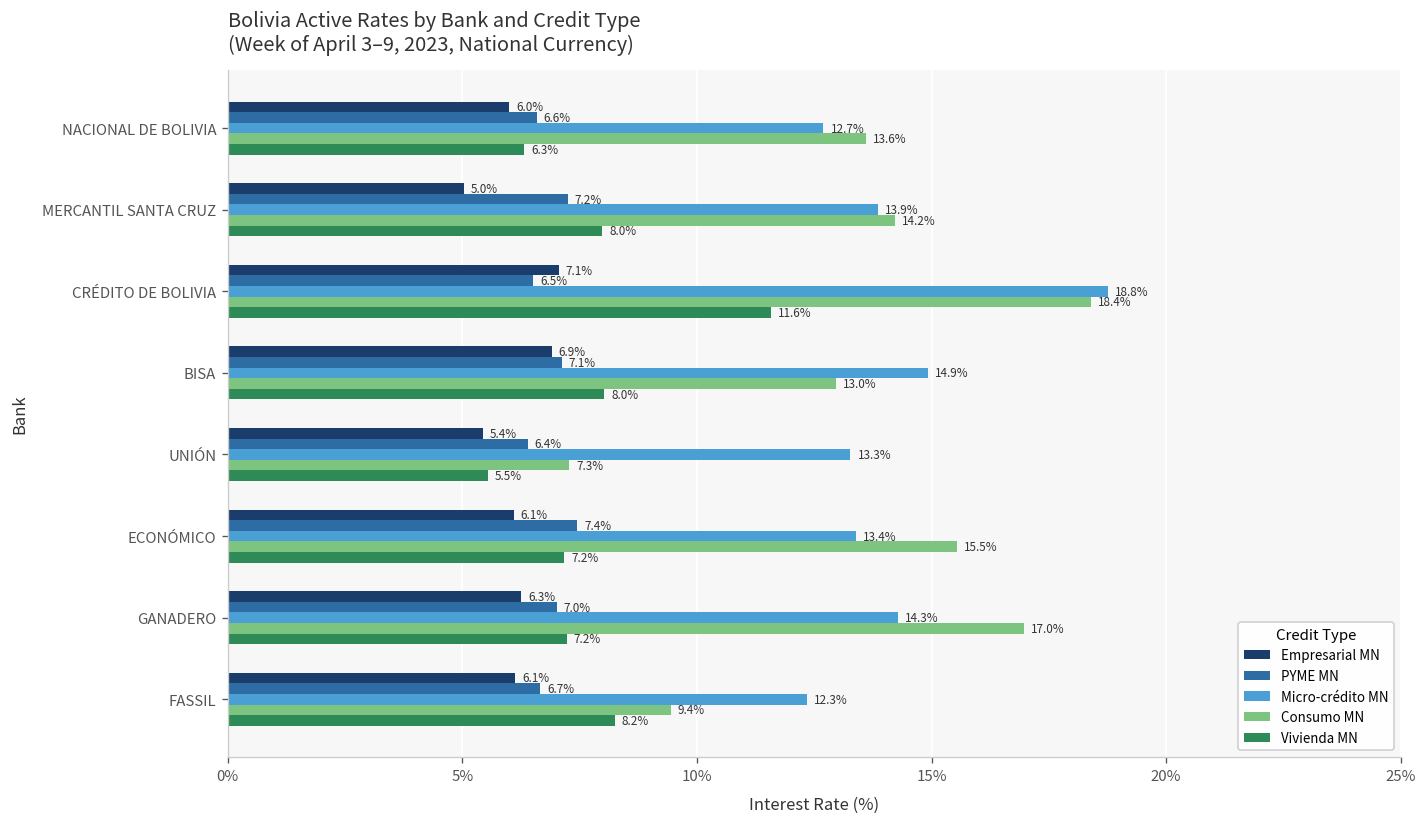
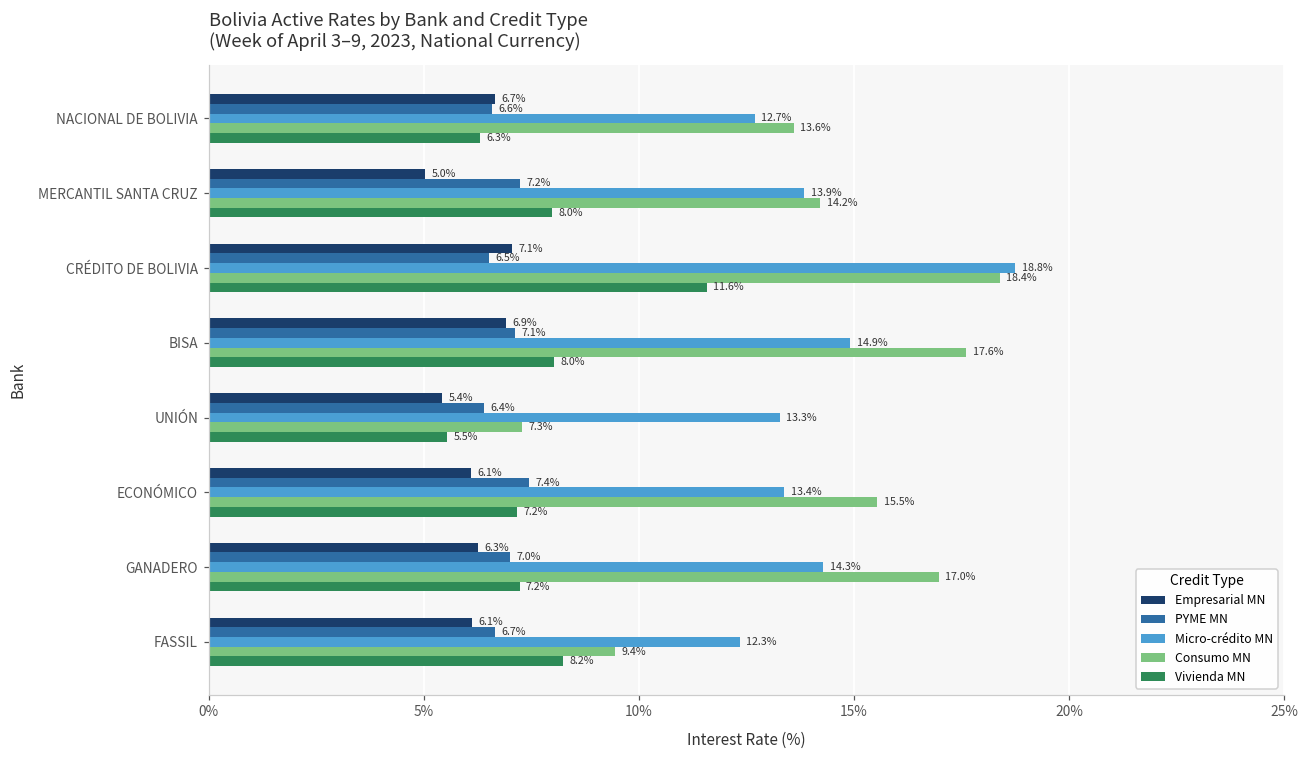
  {
    "Empresarial MN": {
-     "NACIONAL DE BOLIVIA": "6.0%",
+     "NACIONAL DE BOLIVIA": "6.7%",
      "MERCANTIL SANTA CRUZ": "5.0%",
      "CRÉDITO DE BOLIVIA": "7.1%",
      "BISA": "6.9%",
      "UNIÓN": "5.4%",
      "ECONÓMICO": "6.1%",
      "GANADERO": "6.3%",
      "FASSIL": "6.1%"
    },
    "PYME MN": {
      "NACIONAL DE BOLIVIA": "6.6%",
      "MERCANTIL SANTA CRUZ": "7.2%",
      "CRÉDITO DE BOLIVIA": "6.5%",
      "BISA": "7.1%",
      "UNIÓN": "6.4%",
      "ECONÓMICO": "7.4%",
      "GANADERO": "7.0%",
      "FASSIL": "6.7%"
    },
    "Micro-crédito MN": {
      "NACIONAL DE BOLIVIA": "12.7%",
      "MERCANTIL SANTA CRUZ": "13.9%",
      "CRÉDITO DE BOLIVIA": "18.8%",
      "BISA": "14.9%",
      "UNIÓN": "13.3%",
      "ECONÓMICO": "13.4%",
      "GANADERO": "14.3%",
      "FASSIL": "12.3%"
    },
    "Consumo MN": {
      "NACIONAL DE BOLIVIA": "13.6%",
      "MERCANTIL SANTA CRUZ": "14.2%",
      "CRÉDITO DE BOLIVIA": "18.4%",
-     "BISA": "13.0%",
+     "BISA": "17.6%",
      "UNIÓN": "7.3%",
      "ECONÓMICO": "15.5%",
      "GANADERO": "17.0%",
      "FASSIL": "9.4%"
    },
    "Vivienda MN": {
      "NACIONAL DE BOLIVIA": "6.3%",
      "MERCANTIL SANTA CRUZ": "8.0%",
      "CRÉDITO DE BOLIVIA": "11.6%",
      "BISA": "8.0%",
      "UNIÓN": "5.5%",
      "ECONÓMICO": "7.2%",
      "GANADERO": "7.2%",
      "FASSIL": "8.2%"
    }
  }
